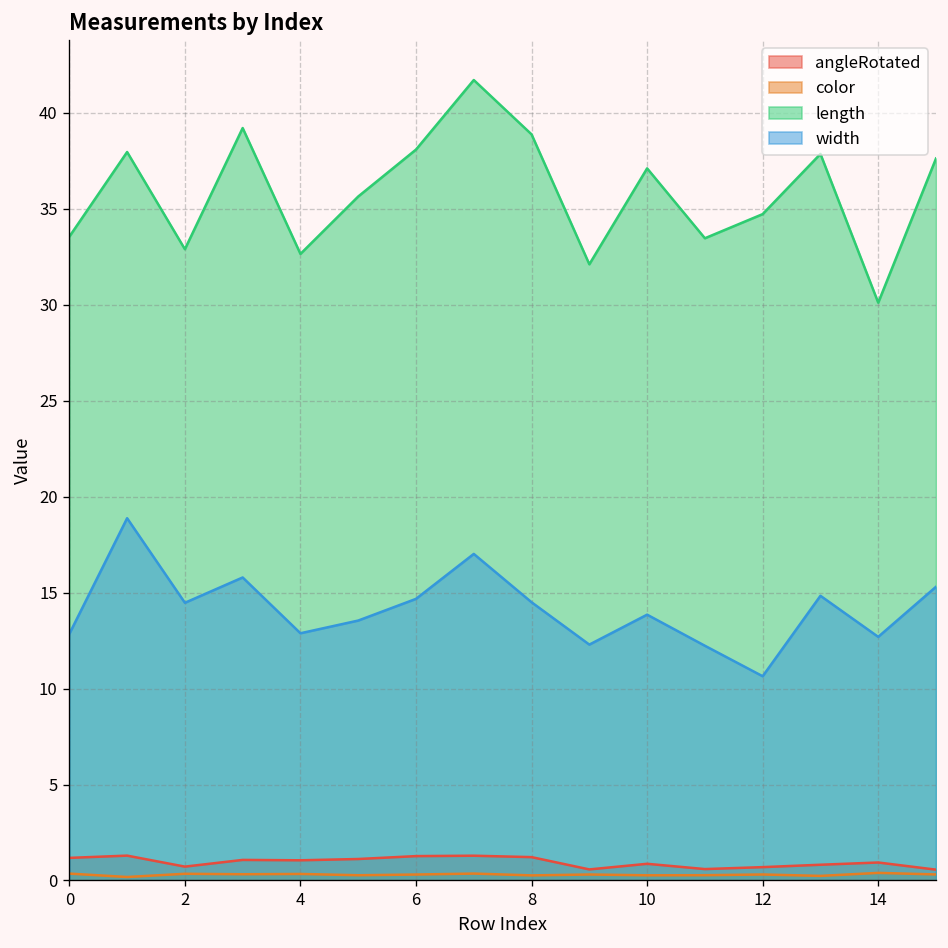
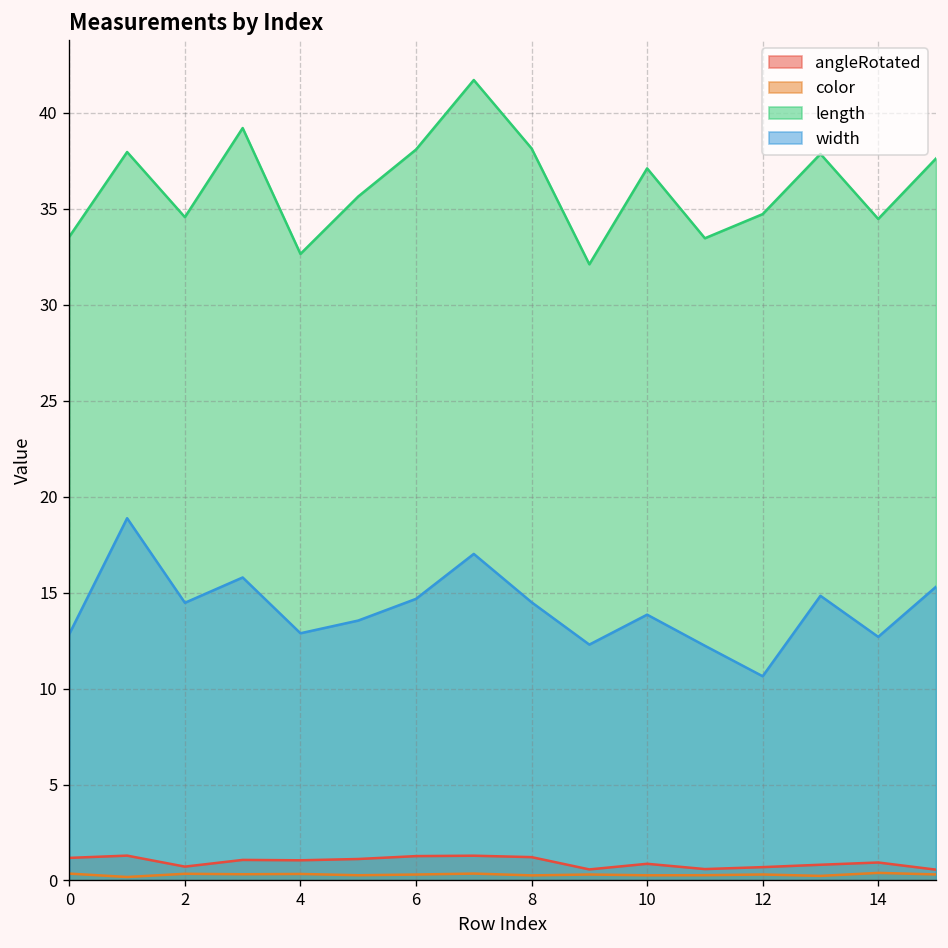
  {
    "length": {
      "0": 33.5,
-     "2": 32.9,
+     "2": 34.6,
      "4": 32.6,
      "6": 38.1,
-     "8": 38.9,
+     "8": 38.1,
      "10": 37.1,
      "12": 34.7,
-     "14": 30.1
+     "14": 34.5
    },
    "width": {
      "0": 12.8,
      "2": 14.5,
      "4": 12.9,
      "6": 14.7,
      "8": 14.5,
      "10": 13.8,
      "12": 10.6,
      "14": 12.7
    }
  }
